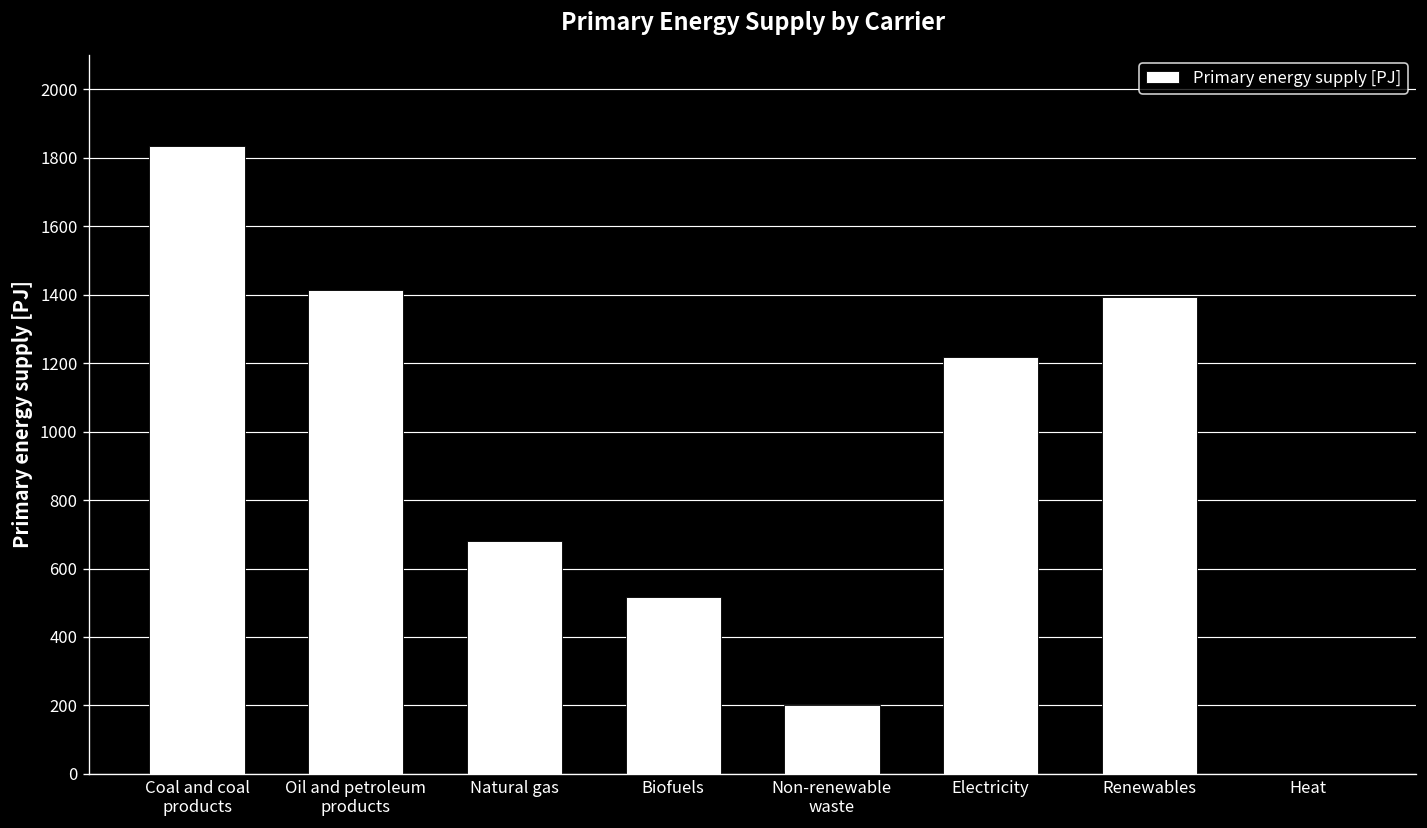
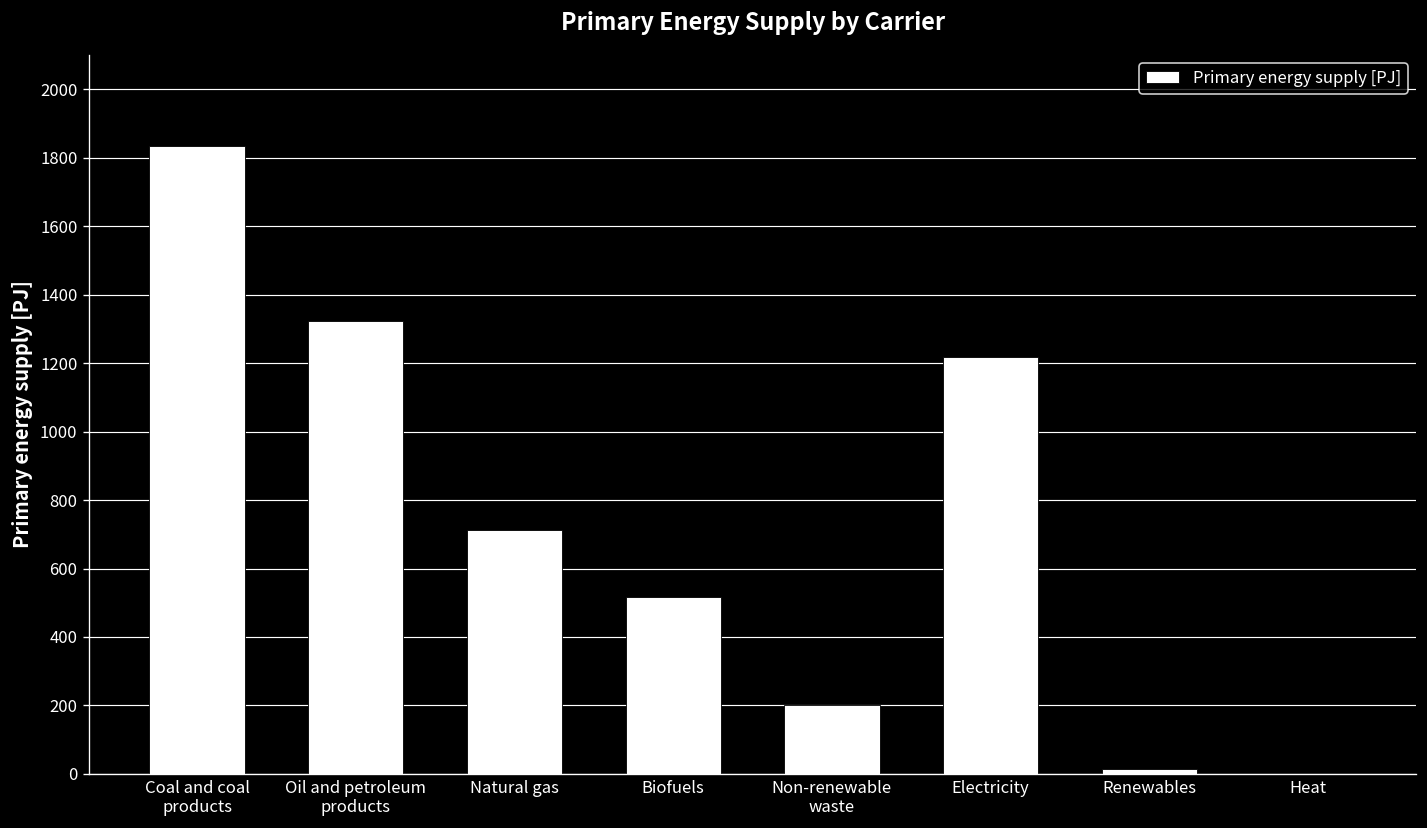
  {
    "Coal and coal products": 1840,
-   "Oil and petroleum products": 1410,
-   "Natural gas": 680,
+   "Oil and petroleum products": 1320,
+   "Natural gas": 710,
    "Biofuels": 520,
    "Non-renewable waste": 200,
    "Electricity": 1220,
-   "Renewables": 1390
+   "Renewables": 10
  }
